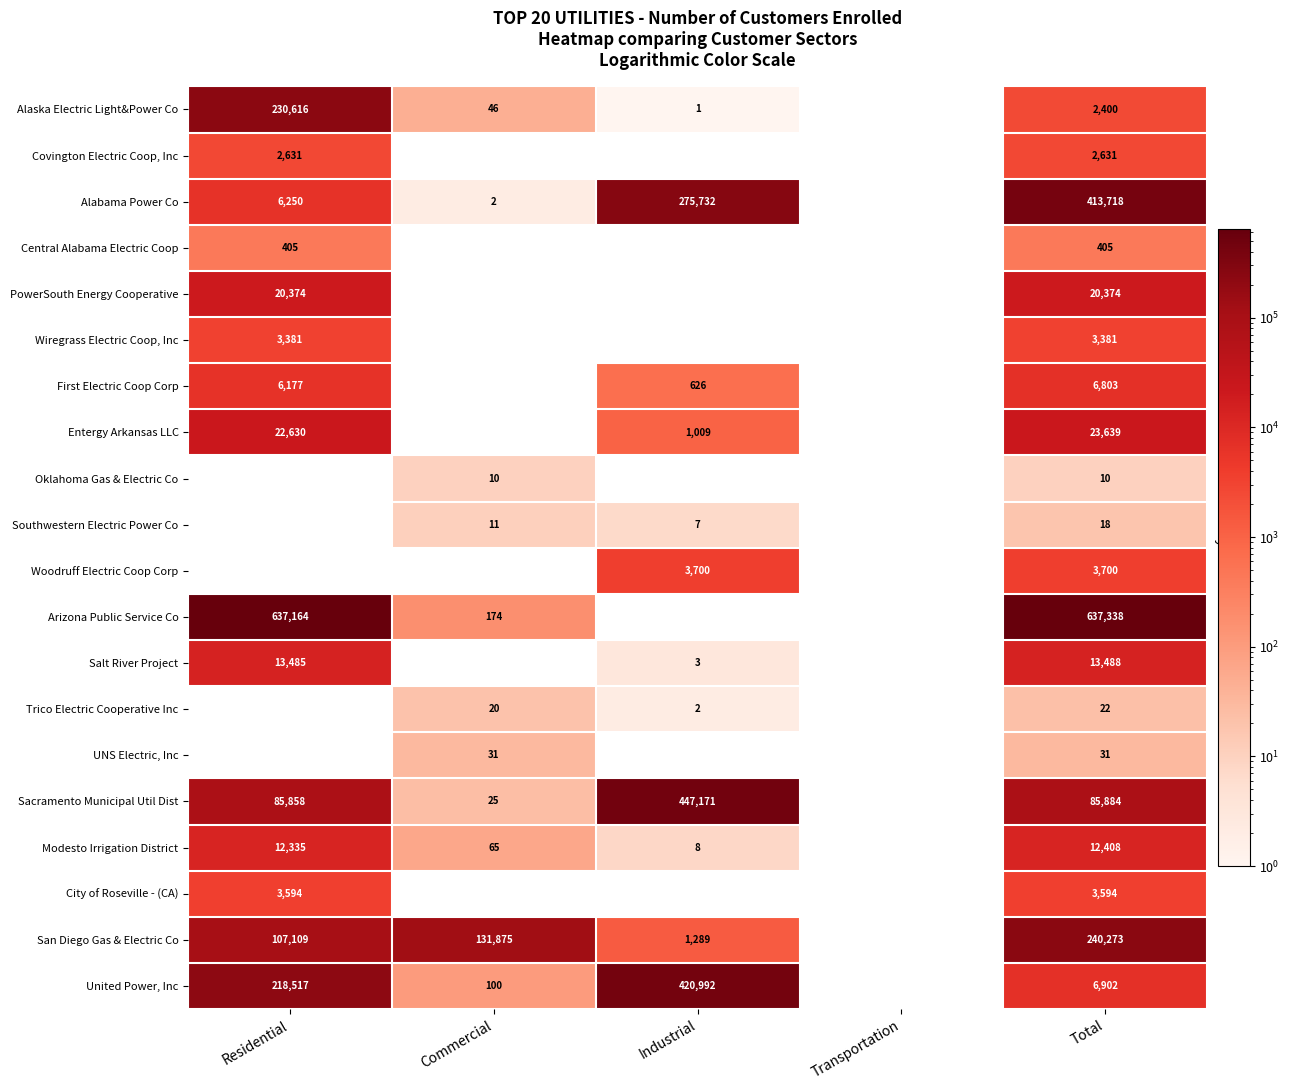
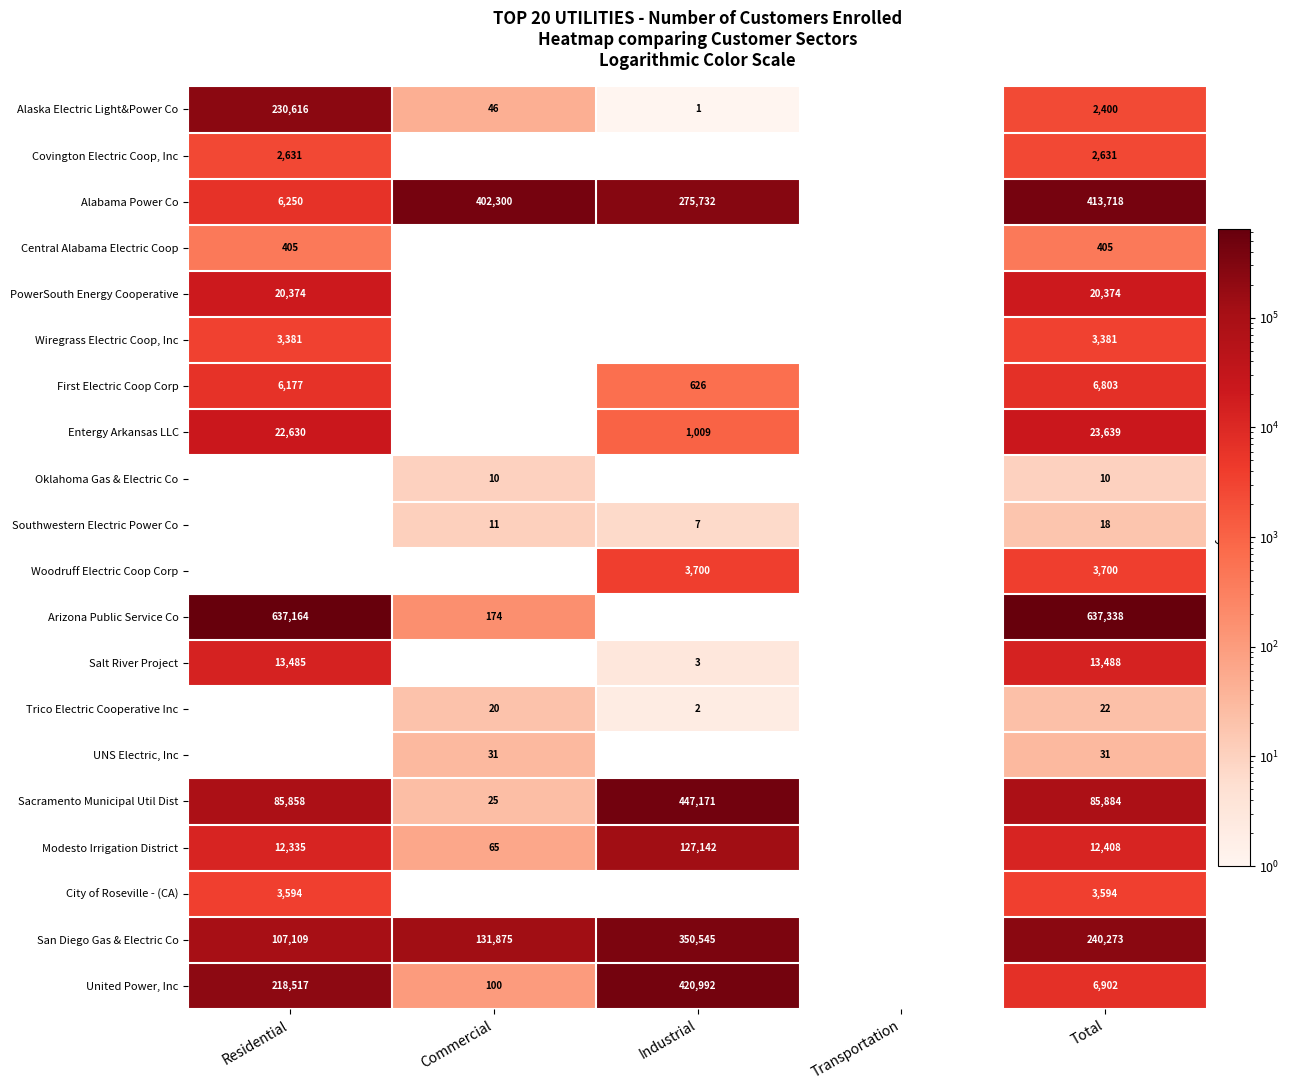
  {
    "Alaska Electric Light&Power Co": {
      "Residential": "230,616",
      "Commercial": "46",
      "Industrial": "1",
      "Total": "2,400"
    },
    "Covington Electric Coop, Inc": {
      "Residential": "2,631",
      "Total": "2,631"
    },
    "Alabama Power Co": {
      "Residential": "6,250",
-     "Commercial": "2",
+     "Commercial": "402,300",
      "Industrial": "275,732",
      "Total": "413,718"
    },
    "Central Alabama Electric Coop": {
      "Residential": "405",
      "Total": "405"
    },
    "PowerSouth Energy Cooperative": {
      "Residential": "20,374",
      "Total": "20,374"
    },
    "Wiregrass Electric Coop, Inc": {
      "Residential": "3,381",
      "Total": "3,381"
    },
    "First Electric Coop Corp": {
      "Residential": "6,177",
      "Industrial": "626",
      "Total": "6,803"
    },
    "Entergy Arkansas LLC": {
      "Residential": "22,630",
      "Industrial": "1,009",
      "Total": "23,639"
    },
    "Oklahoma Gas & Electric Co": {
      "Commercial": "10",
      "Total": "10"
    },
    "Southwestern Electric Power Co": {
      "Commercial": "11",
      "Industrial": "7",
      "Total": "18"
    },
    "Woodruff Electric Coop Corp": {
      "Industrial": "3,700",
      "Total": "3,700"
    },
    "Arizona Public Service Co": {
      "Residential": "637,164",
      "Commercial": "174",
      "Total": "637,338"
    },
    "Salt River Project": {
      "Residential": "13,485",
      "Industrial": "3",
      "Total": "13,488"
    },
    "Trico Electric Cooperative Inc": {
      "Commercial": "20",
      "Industrial": "2",
      "Total": "22"
    },
    "UNS Electric, Inc": {
      "Commercial": "31",
      "Total": "31"
    },
    "Sacramento Municipal Util Dist": {
      "Residential": "85,858",
      "Commercial": "25",
      "Industrial": "447,171",
      "Total": "85,884"
    },
    "Modesto Irrigation District": {
      "Residential": "12,335",
      "Commercial": "65",
-     "Industrial": "8",
+     "Industrial": "127,142",
      "Total": "12,408"
    },
    "City of Roseville - (CA)": {
      "Residential": "3,594",
      "Total": "3,594"
    },
    "San Diego Gas & Electric Co": {
      "Residential": "107,109",
      "Commercial": "131,875",
-     "Industrial": "1,289",
+     "Industrial": "350,545",
      "Total": "240,273"
    },
    "United Power, Inc": {
      "Residential": "218,517",
      "Commercial": "100",
      "Industrial": "420,992",
      "Total": "6,902"
    }
  }
